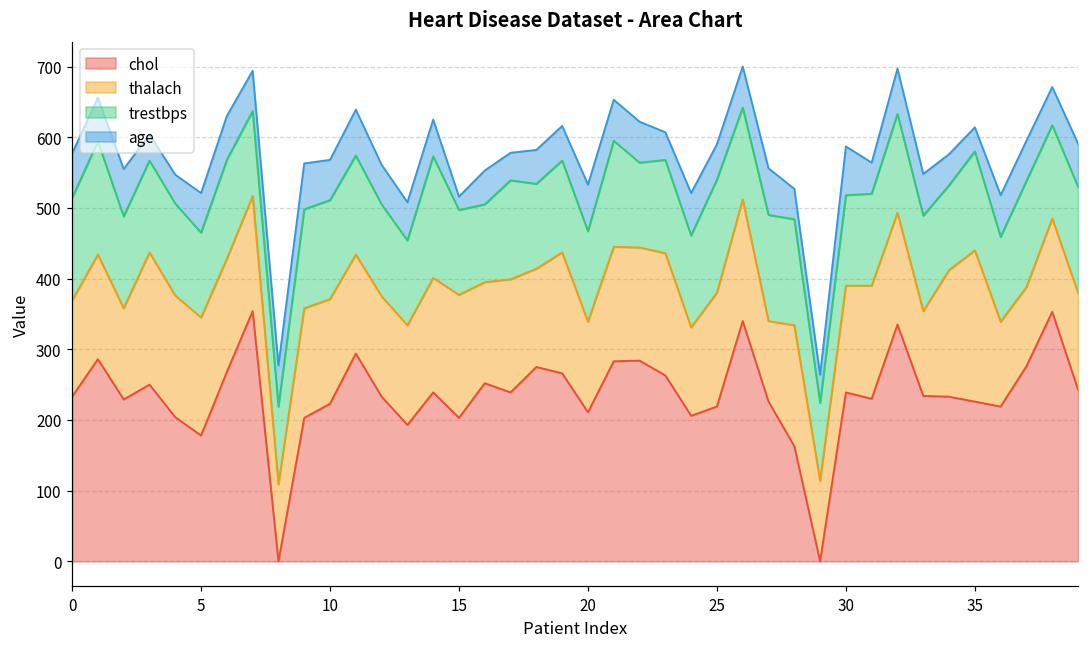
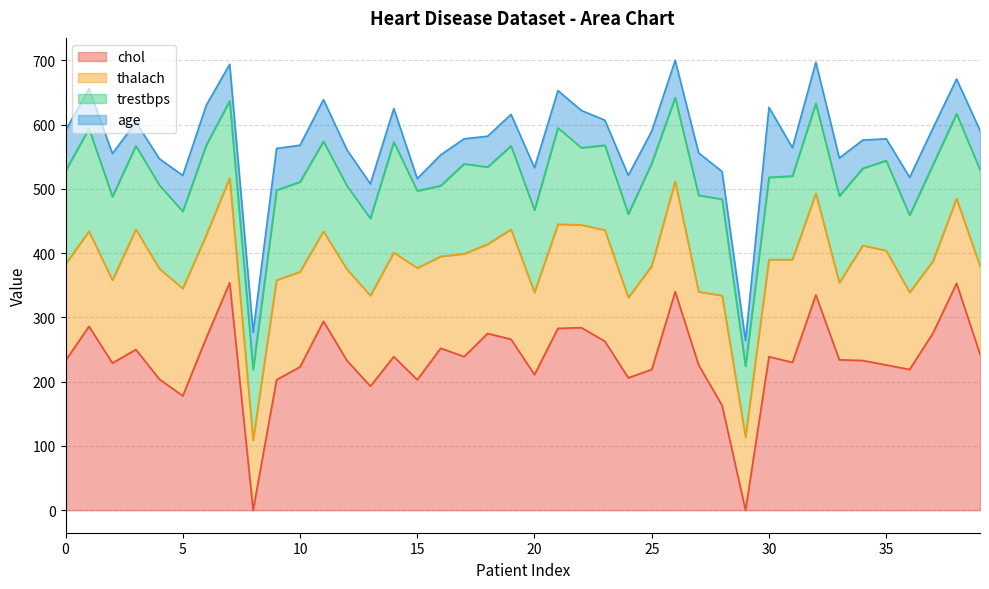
  {
    "chol": {
      "0": 230,
      "5": 180,
      "10": 220,
      "15": 200,
      "20": 210,
      "25": 220,
      "30": 240,
      "35": 230
    },
    "thalach": {
-     "0": 140,
+     "0": 150,
      "5": 170,
      "10": 150,
      "15": 170,
      "20": 130,
      "25": 160,
      "30": 150,
-     "35": 210
+     "35": 180
    },
    "trestbps": {
      "0": 150,
      "5": 120,
      "10": 140,
      "15": 120,
      "20": 130,
      "25": 160,
      "30": 130,
      "35": 140
    },
    "age": {
      "0": 60,
      "5": 60,
      "10": 60,
      "15": 20,
      "20": 70,
      "25": 50,
-     "30": 70,
+     "30": 110,
      "35": 30
    }
  }
